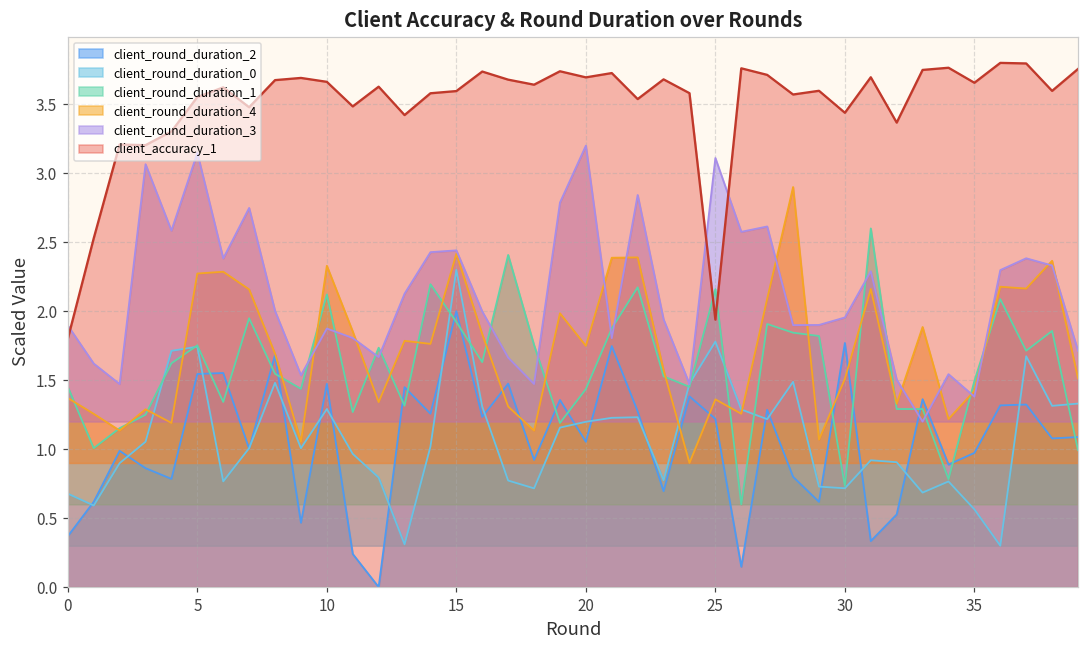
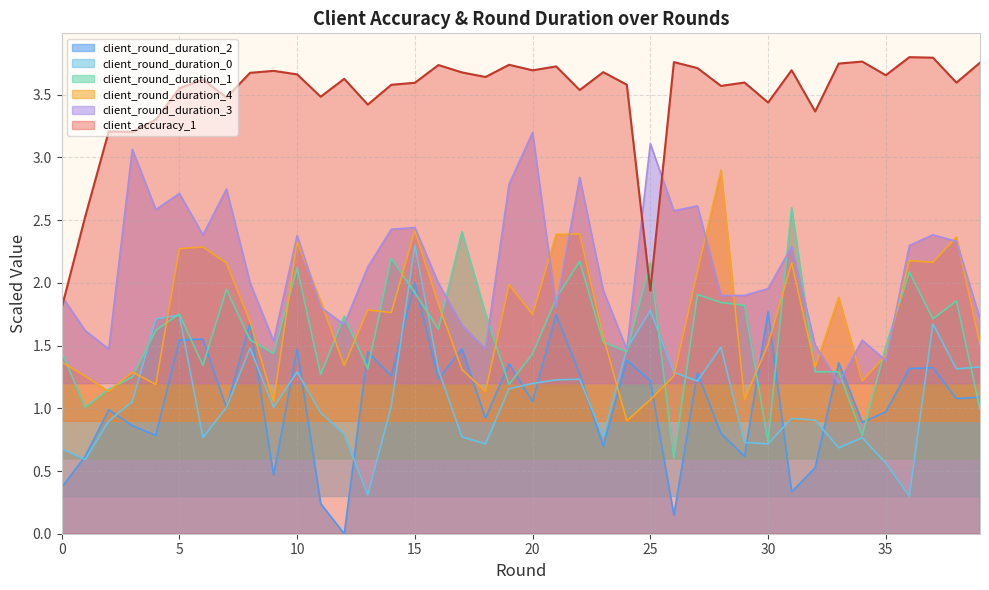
  {
    "client_round_duration_4": {
      "0": 1.37,
      "5": 2.27,
      "10": 2.33,
      "15": 2.42,
      "20": 1.75,
-     "25": 1.36,
+     "25": 1.07,
      "30": 1.51,
      "35": 1.42
    },
    "client_round_duration_3": {
      "0": 1.90,
-     "5": 3.15,
-     "10": 1.87,
+     "5": 2.71,
+     "10": 2.38,
      "15": 2.44,
      "20": 3.20,
      "25": 3.11,
      "30": 1.95,
      "35": 1.38
    },
    "client_accuracy_1": {
      "0": 1.80,
      "10": 3.66,
      "15": 3.60,
      "20": 3.70,
      "25": 1.94,
      "30": 3.44,
      "35": 3.66
    }
  }
